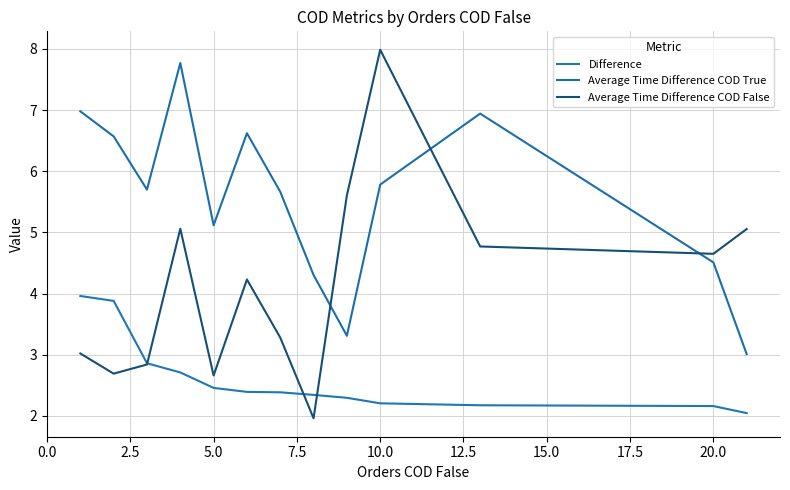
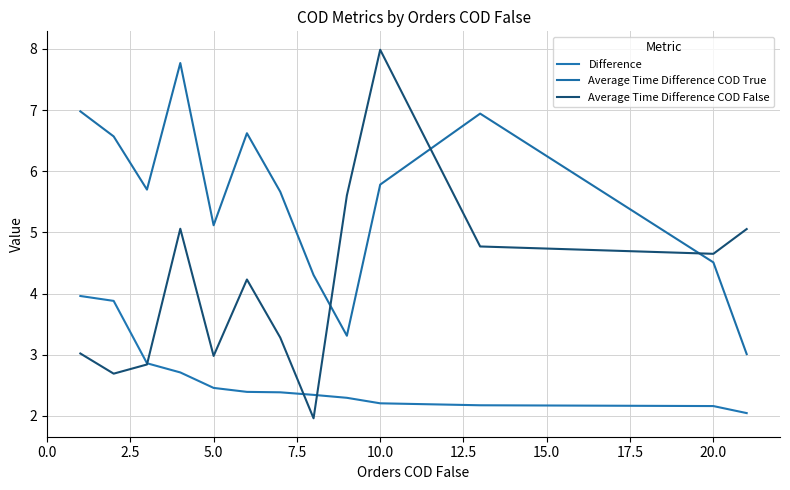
  {
    "Average Time Difference COD False": {
-     "5.0": 2.7,
+     "5.0": 3.0,
      "10.0": 8.0,
      "20.0": 4.7
    }
  }
